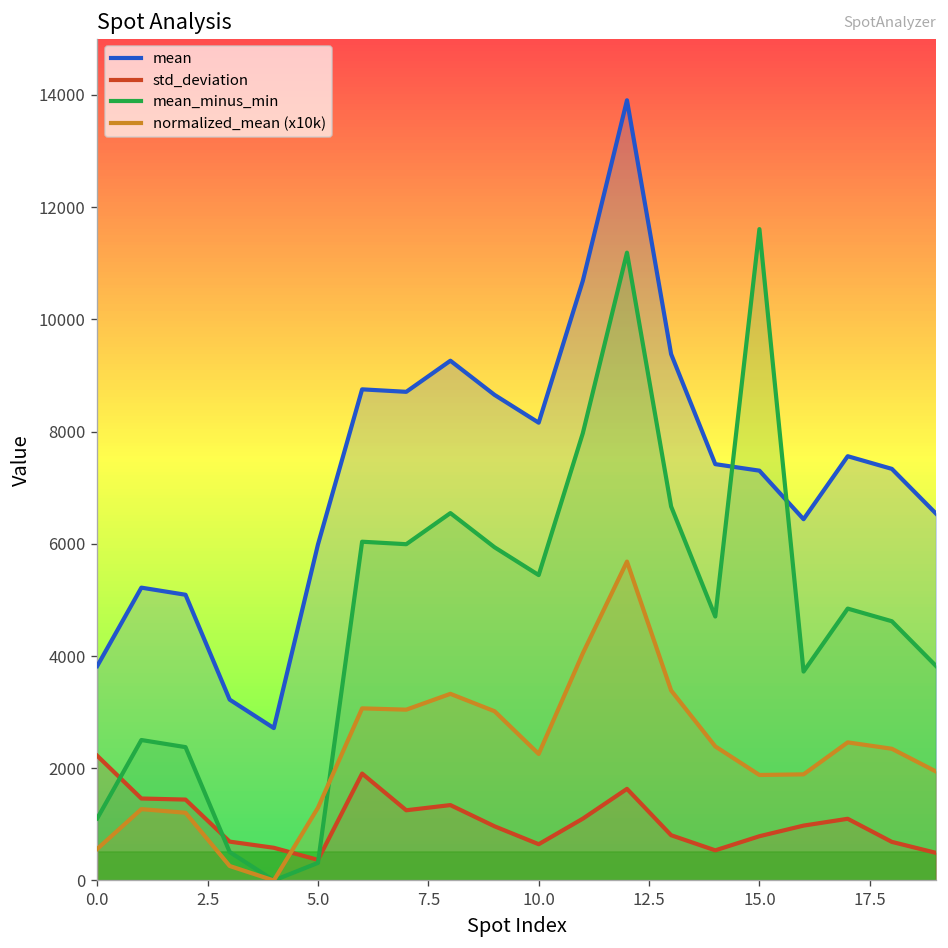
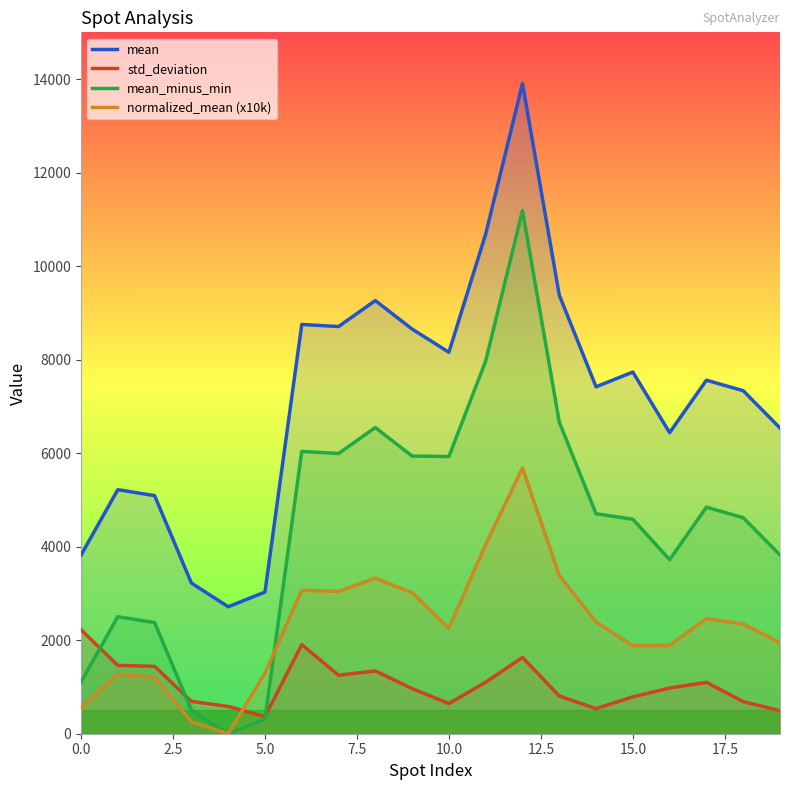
  {
    "mean": {
      "0.0": 3800,
-     "5.0": 6000,
+     "5.0": 3000,
      "10.0": 8200,
-     "15.0": 7300
+     "15.0": 7700
    },
    "std_deviation": {
      "0.0": 2200,
      "10.0": 600,
      "15.0": 800
    },
    "mean_minus_min": {
      "0.0": 1100,
-     "10.0": 5400,
-     "15.0": 11600
+     "10.0": 5900,
+     "15.0": 4600
    },
    "normalized_mean (x10k)": {
      "0.0": 600,
      "5.0": 1300,
      "10.0": 2300,
      "15.0": 1900
    }
  }
